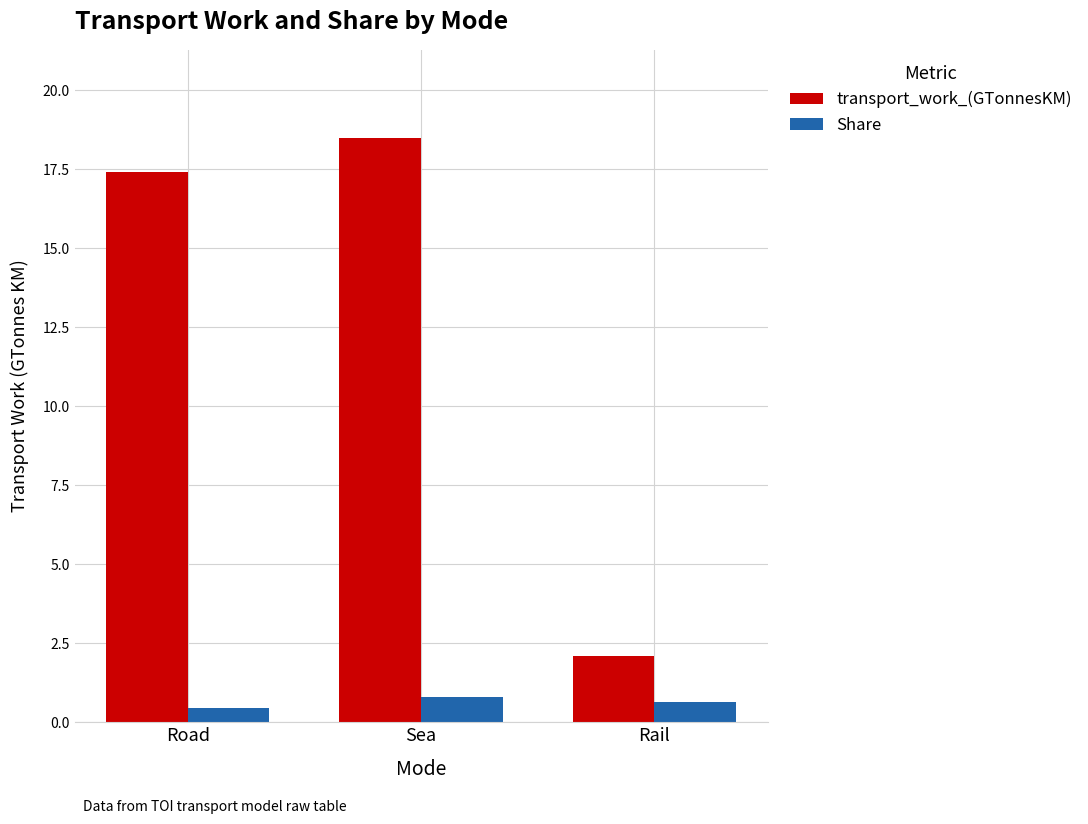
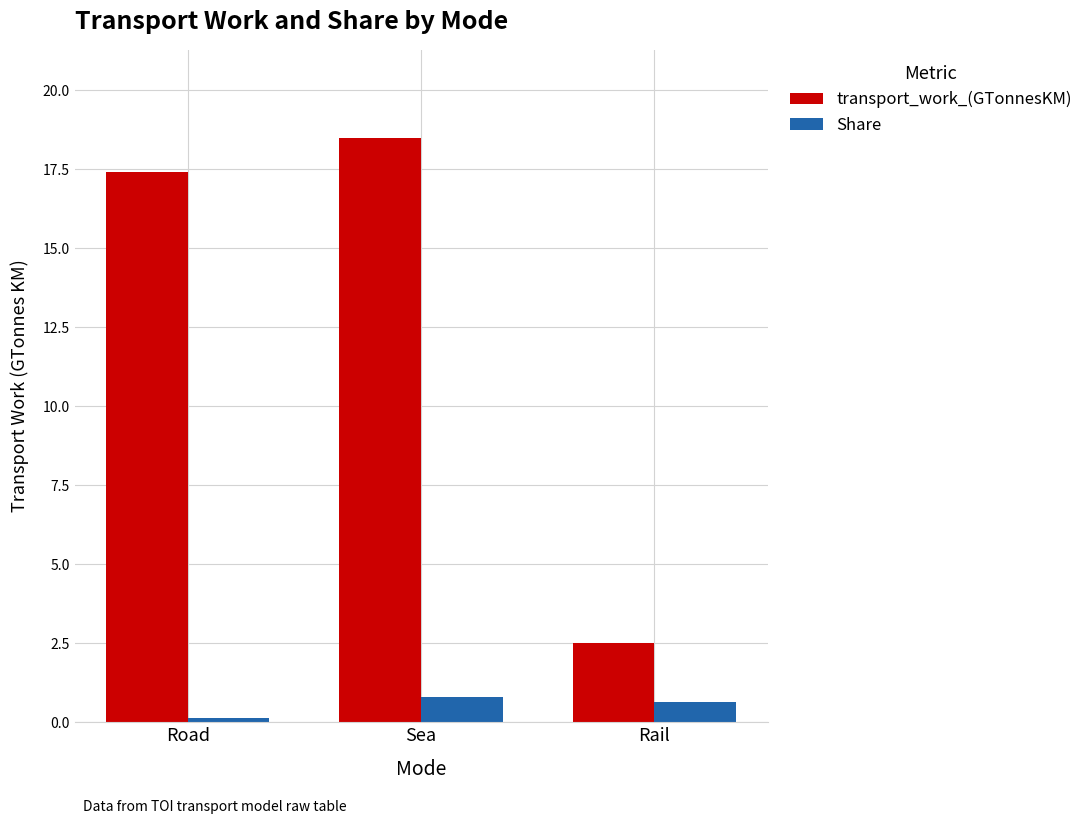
  {
    "transport_work_(GTonnesKM)": {
      "Road": 17.4,
      "Sea": 18.5,
-     "Rail": 2.1
+     "Rail": 2.5
    },
    "Share": {
-     "Road": 0.5,
+     "Road": 0.1,
      "Sea": 0.8,
      "Rail": 0.6
    }
  }
